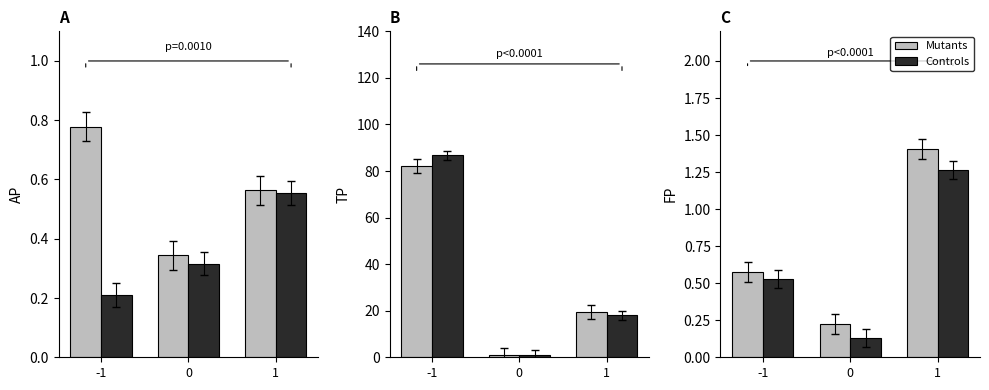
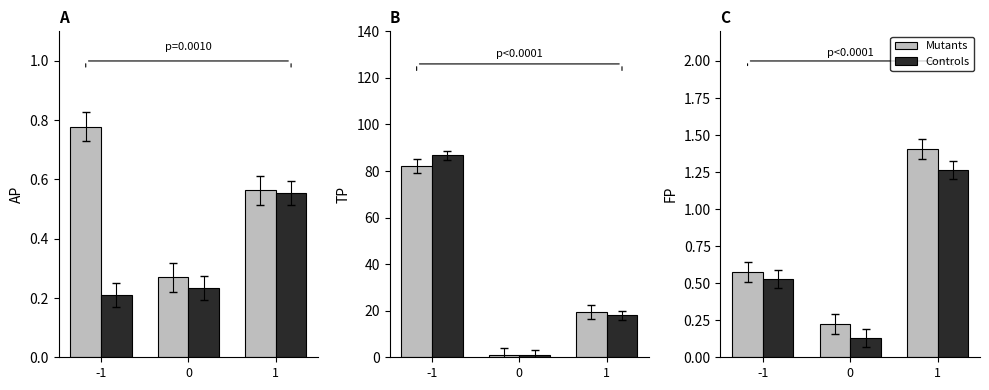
  {
    "A": {
      "Mutants": {
        "-1": 0.78,
-       "0": 0.34,
+       "0": 0.27,
        "1": 0.56
      },
      "Controls": {
        "-1": 0.21,
-       "0": 0.32,
+       "0": 0.23,
        "1": 0.56
      }
    },
    "B": {
      "Mutants": {
        "-1": 82,
        "0": 1,
        "1": 19
      },
      "Controls": {
        "-1": 87,
        "0": 1,
        "1": 18
      }
    },
    "C": {
      "Mutants": {
        "-1": 0.58,
        "0": 0.23,
        "1": 1.41
      },
      "Controls": {
        "-1": 0.53,
        "0": 0.13,
        "1": 1.26
      }
    }
  }
